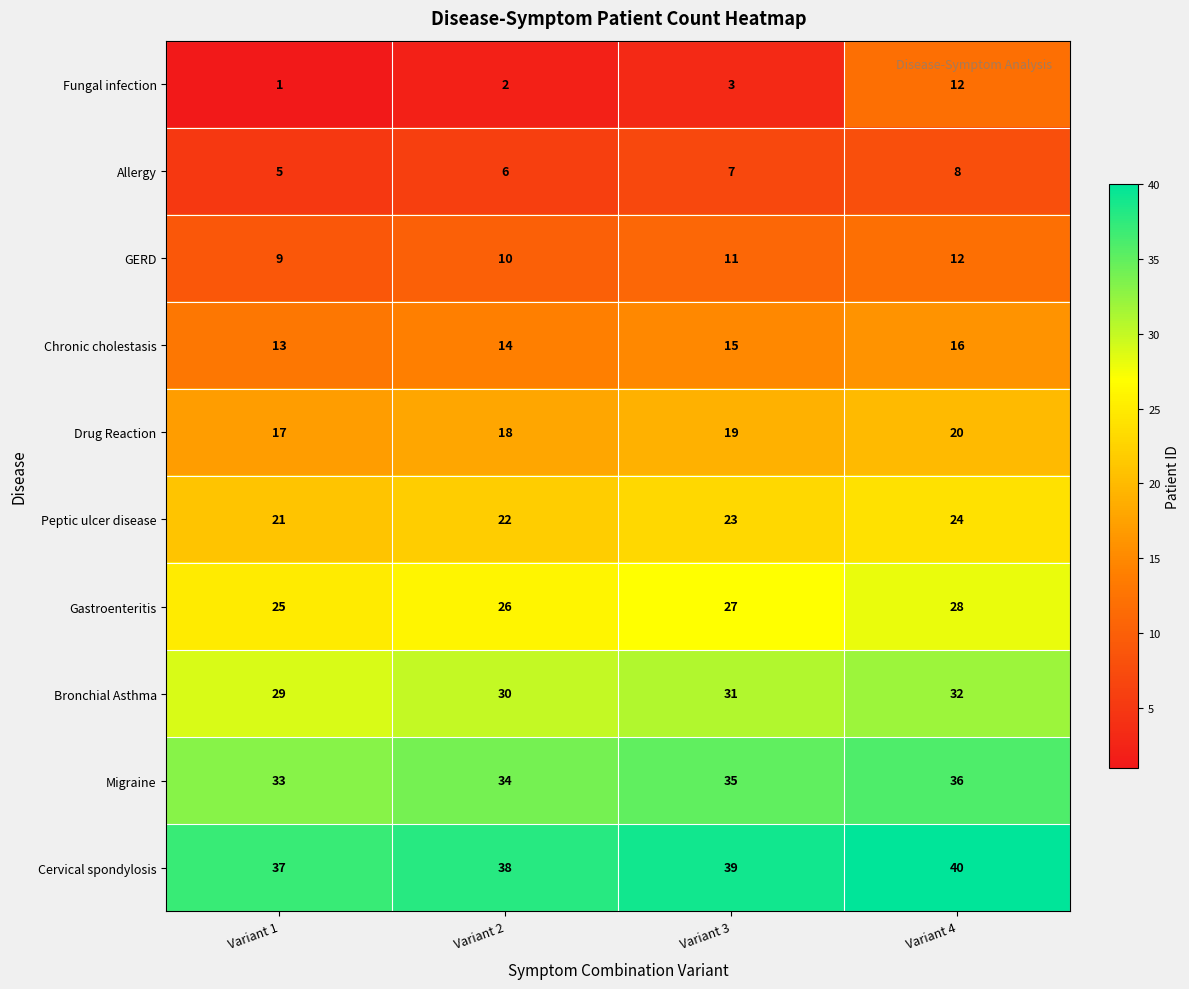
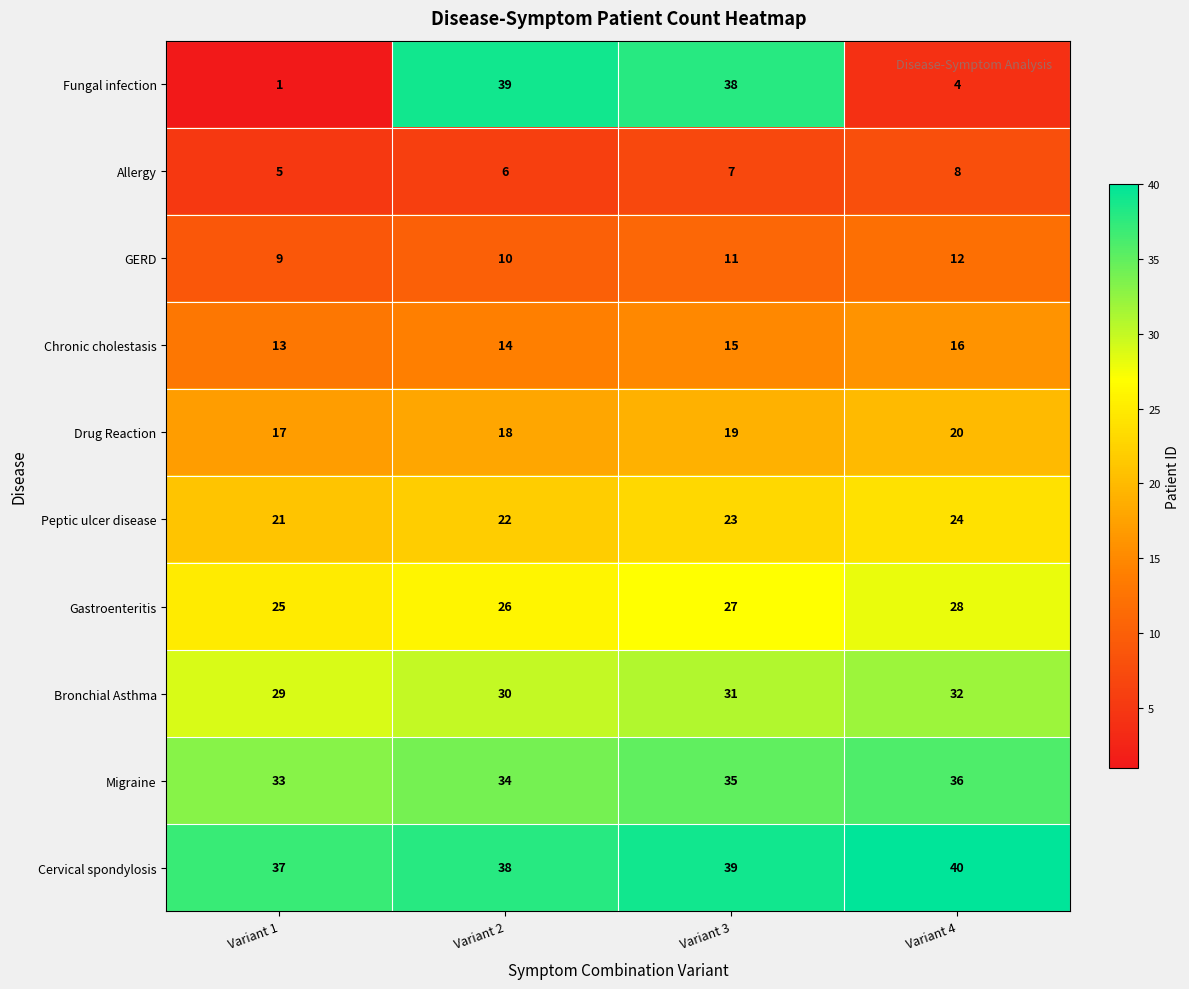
  {
    "Fungal infection": {
      "Variant 1": 1,
-     "Variant 2": 2,
-     "Variant 3": 3,
-     "Variant 4": 12
+     "Variant 2": 39,
+     "Variant 3": 38,
+     "Variant 4": 4
    },
    "Allergy": {
      "Variant 1": 5,
      "Variant 2": 6,
      "Variant 3": 7,
      "Variant 4": 8
    },
    "GERD": {
      "Variant 1": 9,
      "Variant 2": 10,
      "Variant 3": 11,
      "Variant 4": 12
    },
    "Chronic cholestasis": {
      "Variant 1": 13,
      "Variant 2": 14,
      "Variant 3": 15,
      "Variant 4": 16
    },
    "Drug Reaction": {
      "Variant 1": 17,
      "Variant 2": 18,
      "Variant 3": 19,
      "Variant 4": 20
    },
    "Peptic ulcer disease": {
      "Variant 1": 21,
      "Variant 2": 22,
      "Variant 3": 23,
      "Variant 4": 24
    },
    "Gastroenteritis": {
      "Variant 1": 25,
      "Variant 2": 26,
      "Variant 3": 27,
      "Variant 4": 28
    },
    "Bronchial Asthma": {
      "Variant 1": 29,
      "Variant 2": 30,
      "Variant 3": 31,
      "Variant 4": 32
    },
    "Migraine": {
      "Variant 1": 33,
      "Variant 2": 34,
      "Variant 3": 35,
      "Variant 4": 36
    },
    "Cervical spondylosis": {
      "Variant 1": 37,
      "Variant 2": 38,
      "Variant 3": 39,
      "Variant 4": 40
    }
  }
